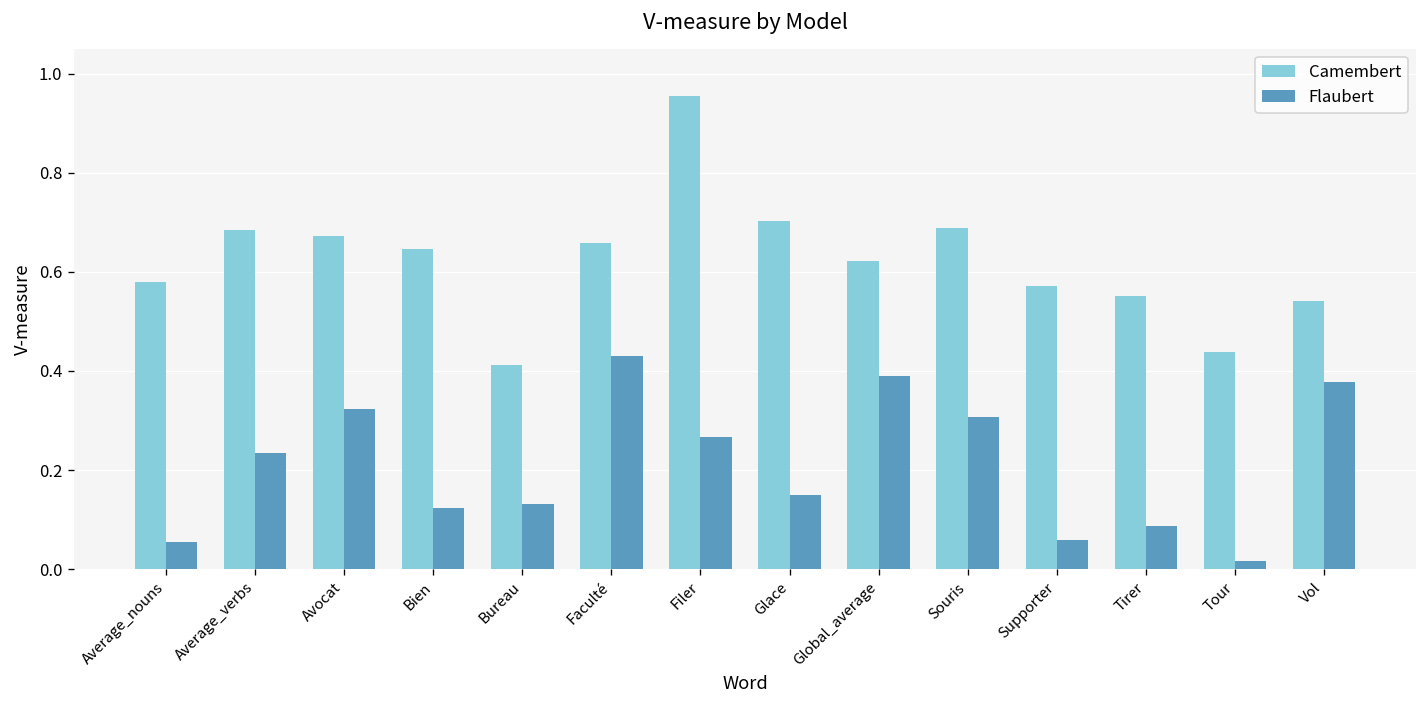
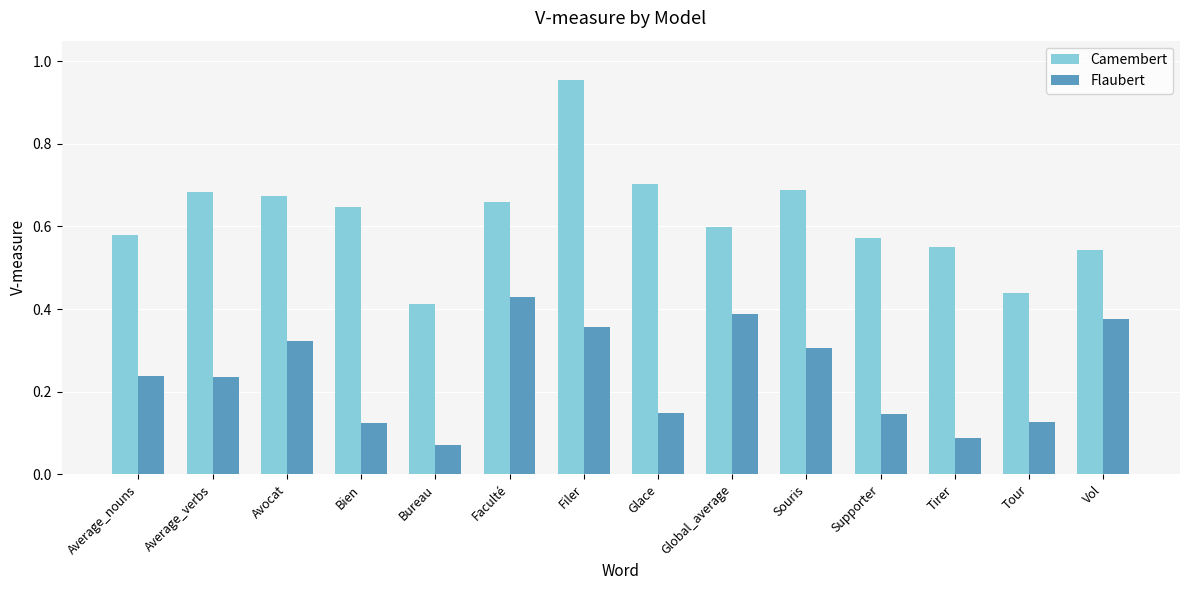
  {
    "Camembert": {
      "Average_nouns": 0.58,
      "Average_verbs": 0.68,
      "Avocat": 0.67,
      "Bien": 0.65,
      "Bureau": 0.41,
      "Faculté": 0.66,
      "Filer": 0.96,
      "Glace": 0.70,
-     "Global_average": 0.62,
+     "Global_average": 0.60,
      "Souris": 0.69,
      "Supporter": 0.57,
      "Tirer": 0.55,
      "Tour": 0.44,
      "Vol": 0.54
    },
    "Flaubert": {
-     "Average_nouns": 0.05,
+     "Average_nouns": 0.24,
      "Average_verbs": 0.24,
      "Avocat": 0.32,
      "Bien": 0.12,
-     "Bureau": 0.13,
+     "Bureau": 0.07,
      "Faculté": 0.43,
-     "Filer": 0.27,
+     "Filer": 0.36,
      "Glace": 0.15,
      "Global_average": 0.39,
      "Souris": 0.31,
-     "Supporter": 0.06,
+     "Supporter": 0.15,
      "Tirer": 0.09,
-     "Tour": 0.02,
+     "Tour": 0.13,
      "Vol": 0.38
    }
  }
